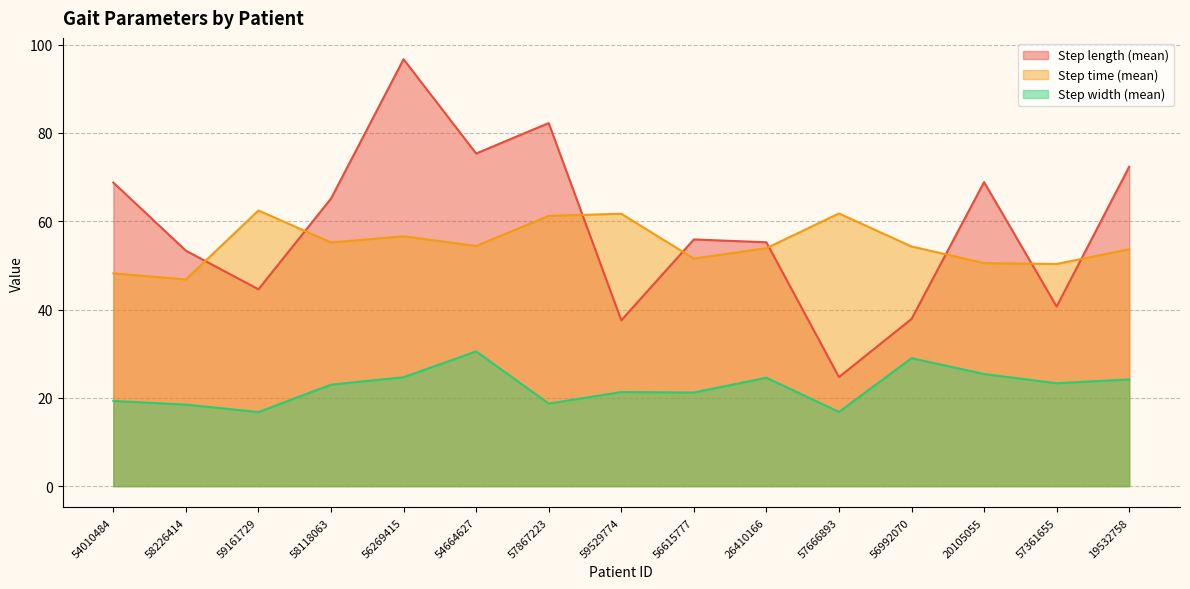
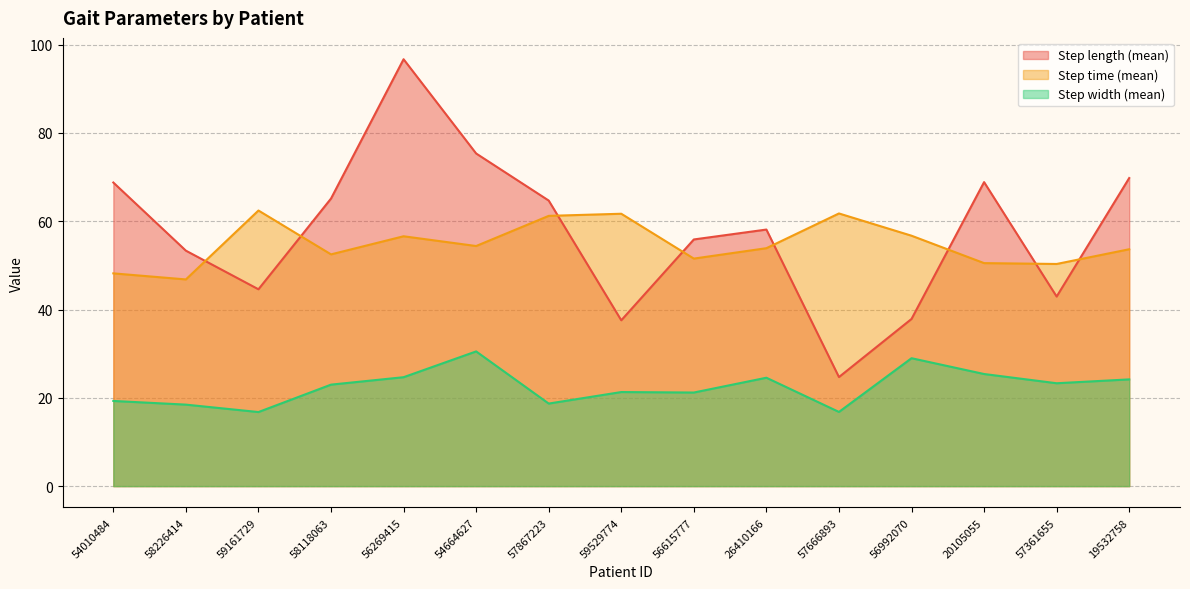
  {
    "Step length (mean)": {
      "54010484": 69,
      "58226414": 53,
      "59161729": 45,
      "58118063": 65,
      "56269415": 97,
      "54664627": 75,
-     "57867223": 82,
+     "57867223": 65,
      "59529774": 38,
      "56615777": 56,
-     "26410166": 55,
+     "26410166": 58,
      "57666893": 25,
      "56992070": 38,
      "20105055": 69,
-     "57361655": 41,
-     "19532758": 72
+     "57361655": 43,
+     "19532758": 70
    },
    "Step time (mean)": {
      "54010484": 48,
      "58226414": 47,
      "59161729": 62,
-     "58118063": 55,
+     "58118063": 53,
      "56269415": 57,
      "54664627": 54,
      "57867223": 61,
      "59529774": 62,
      "56615777": 52,
      "26410166": 54,
      "57666893": 62,
-     "56992070": 54,
+     "56992070": 57,
      "20105055": 51,
      "57361655": 50,
      "19532758": 54
    },
    "Step width (mean)": {
      "54010484": 19,
      "58226414": 18,
      "59161729": 17,
      "58118063": 23,
      "56269415": 25,
      "54664627": 31,
      "57867223": 19,
      "59529774": 21,
      "56615777": 21,
      "26410166": 25,
      "57666893": 17,
      "56992070": 29,
      "20105055": 25,
      "57361655": 23,
      "19532758": 24
    }
  }
